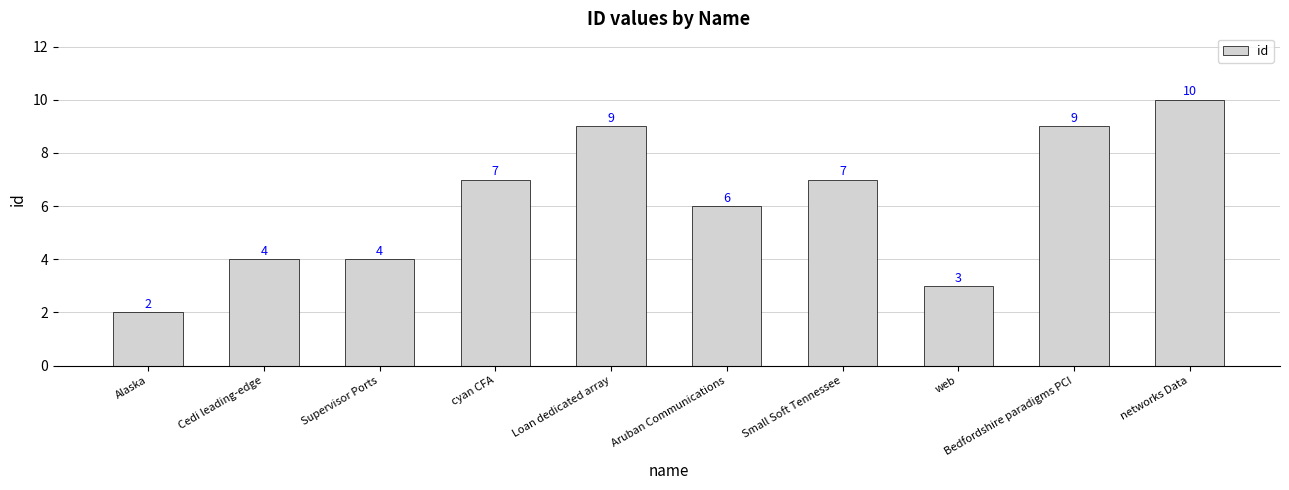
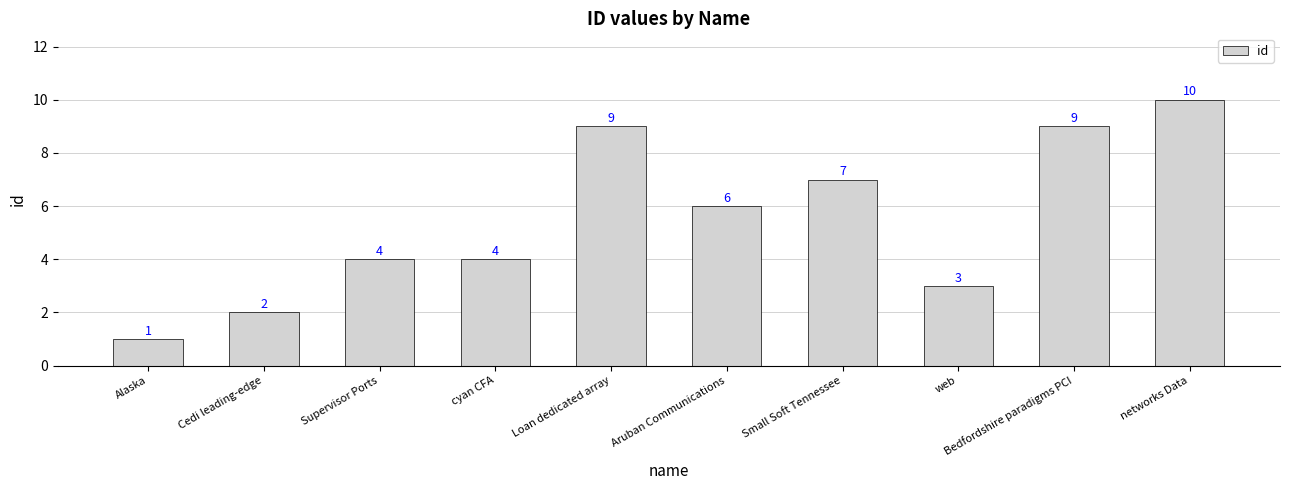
  {
-   "Alaska": 2,
-   "Cedi leading-edge": 4,
+   "Alaska": 1,
+   "Cedi leading-edge": 2,
    "Supervisor Ports": 4,
-   "cyan CFA": 7,
+   "cyan CFA": 4,
    "Loan dedicated array": 9,
    "Aruban Communications": 6,
    "Small Soft Tennessee": 7,
    "web": 3,
    "Bedfordshire paradigms PCI": 9,
    "networks Data": 10
  }
